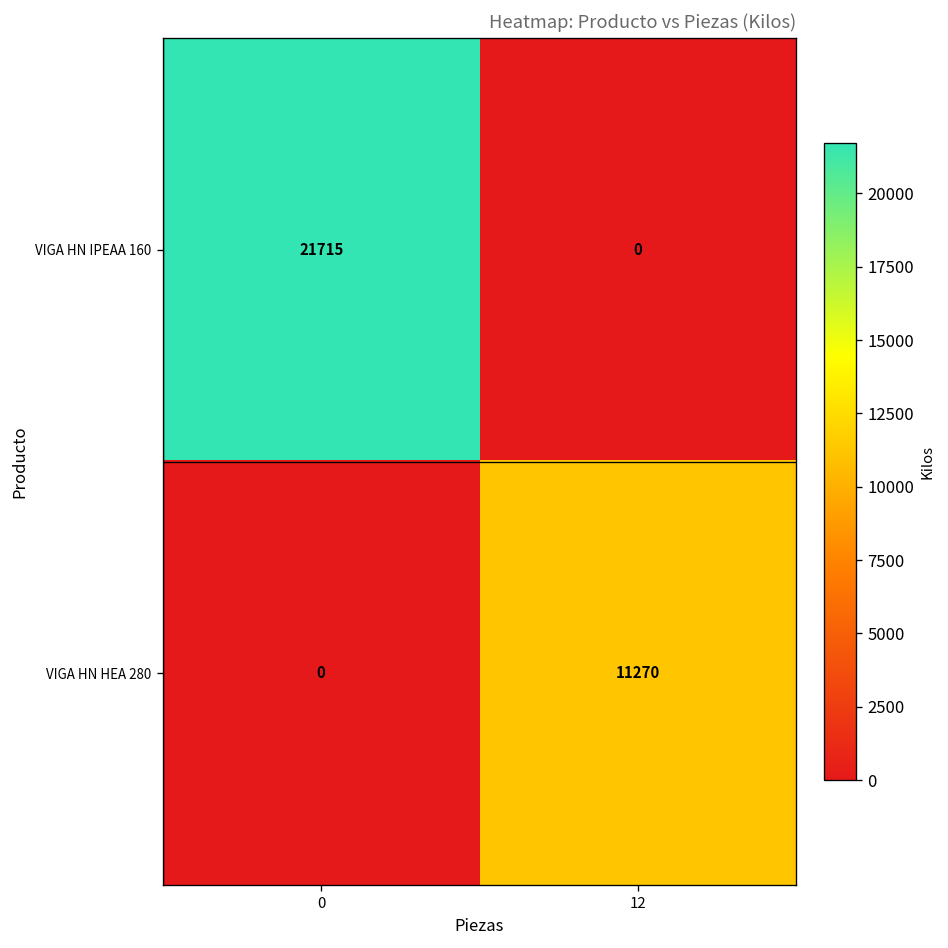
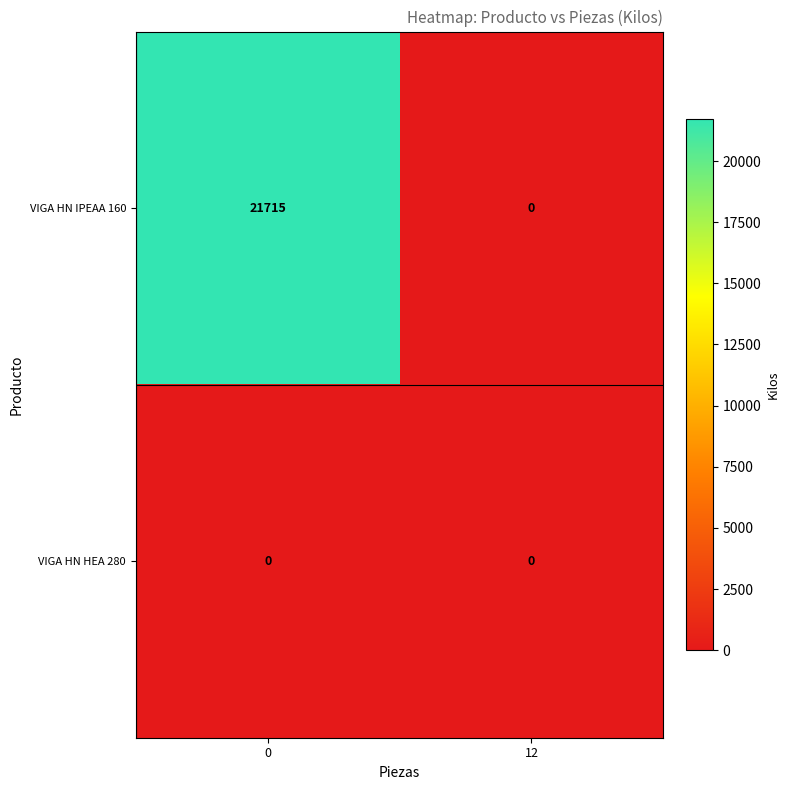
  {
    "VIGA HN IPEAA 160": {
      "0": 21715,
      "12": 0
    },
    "VIGA HN HEA 280": {
      "0": 0,
-     "12": 11270
+     "12": 0
    }
  }
